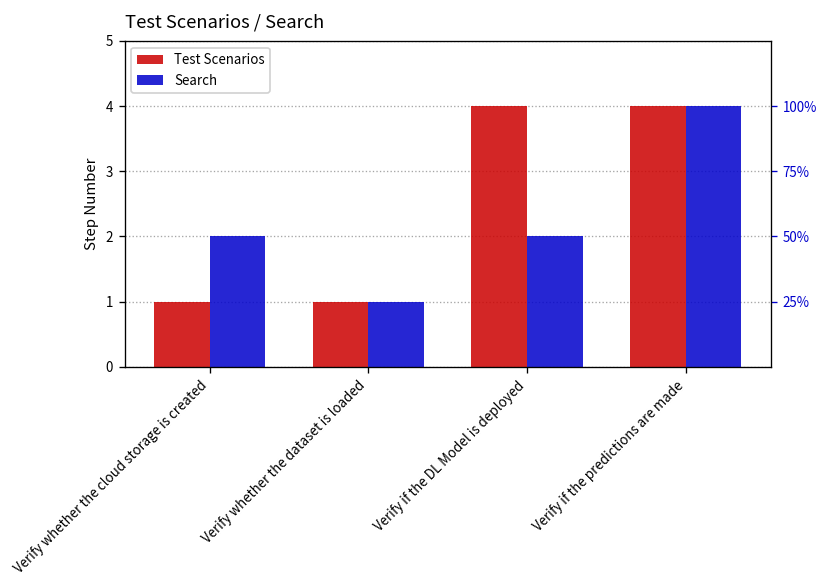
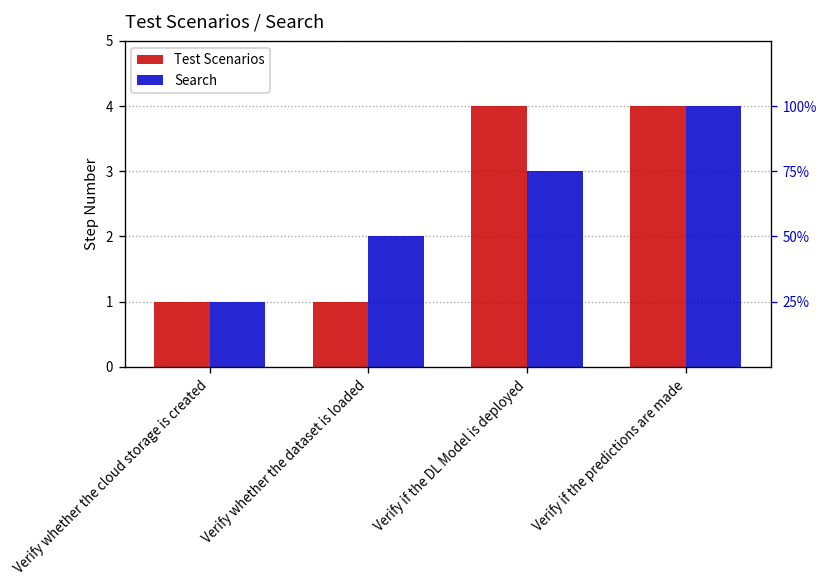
  {
    "Test Scenarios": {
      "Verify whether the cloud storage is created": 1,
      "Verify whether the dataset is loaded": 1,
      "Verify if the DL Model is deployed": 4,
      "Verify if the predictions are made": 4
    },
    "Search": {
-     "Verify whether the cloud storage is created": 2,
-     "Verify whether the dataset is loaded": 1,
-     "Verify if the DL Model is deployed": 2,
+     "Verify whether the cloud storage is created": 1,
+     "Verify whether the dataset is loaded": 2,
+     "Verify if the DL Model is deployed": 3,
      "Verify if the predictions are made": 4
    }
  }
